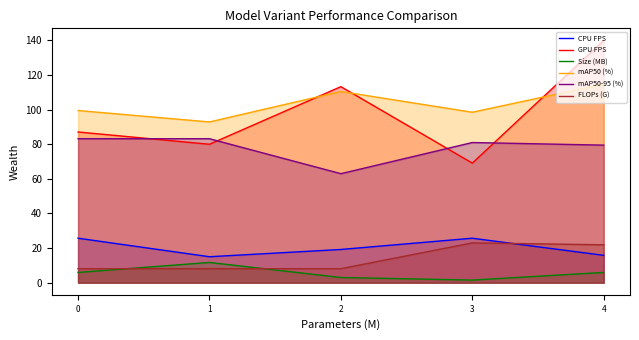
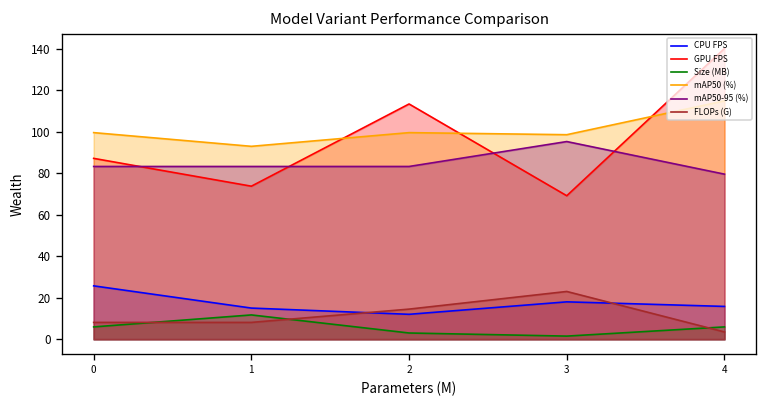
  {
    "CPU FPS": {
      "0": 26,
      "1": 15,
-     "2": 19,
-     "3": 26,
+     "2": 12,
+     "3": 18,
      "4": 16
    },
    "GPU FPS": {
      "0": 87,
-     "1": 80,
+     "1": 74,
      "2": 113,
      "3": 69
    },
    "Size (MB)": {
      "0": 6,
      "1": 12,
      "2": 3,
      "3": 2,
      "4": 6
    },
    "mAP50 (%)": {
      "0": 100,
      "1": 93,
-     "2": 111,
+     "2": 100,
      "3": 99
    },
    "mAP50-95 (%)": {
      "0": 83,
      "1": 83,
-     "2": 63,
-     "3": 81,
+     "2": 83,
+     "3": 95,
      "4": 80
    },
    "FLOPs (G)": {
      "0": 8,
      "1": 8,
-     "2": 8,
+     "2": 15,
      "3": 23,
-     "4": 22
+     "4": 4
    }
  }
